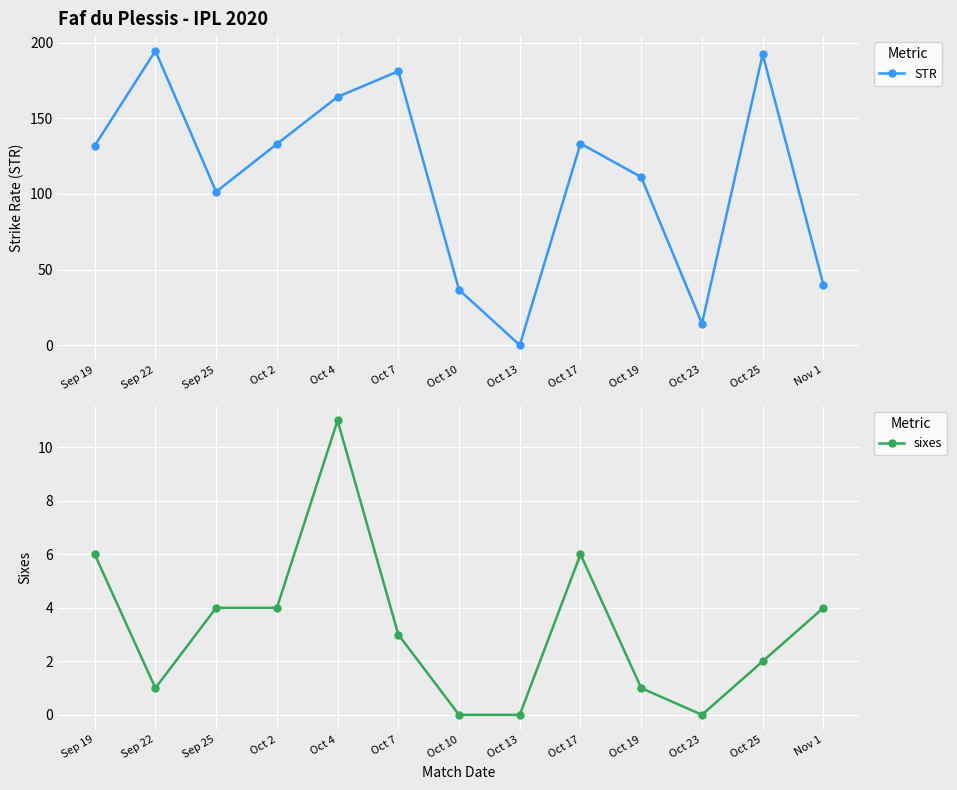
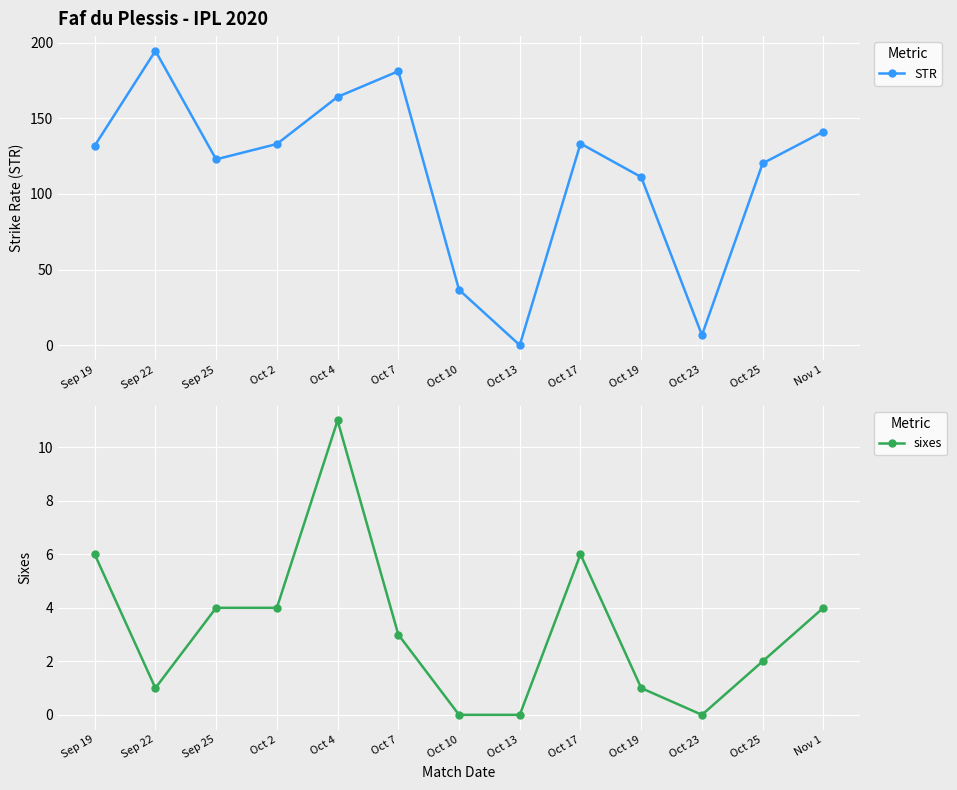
  {
    "Faf du Plessis - IPL 2020": {
      "Sep 19": 132,
      "Sep 22": 195,
-     "Sep 25": 101,
+     "Sep 25": 123,
      "Oct 2": 133,
      "Oct 4": 164,
      "Oct 7": 181,
      "Oct 10": 37,
      "Oct 13": 0,
      "Oct 17": 133,
      "Oct 19": 111,
-     "Oct 23": 14,
-     "Oct 25": 192,
-     "Nov 1": 40
+     "Oct 23": 7,
+     "Oct 25": 120,
+     "Nov 1": 141
    }
  }
